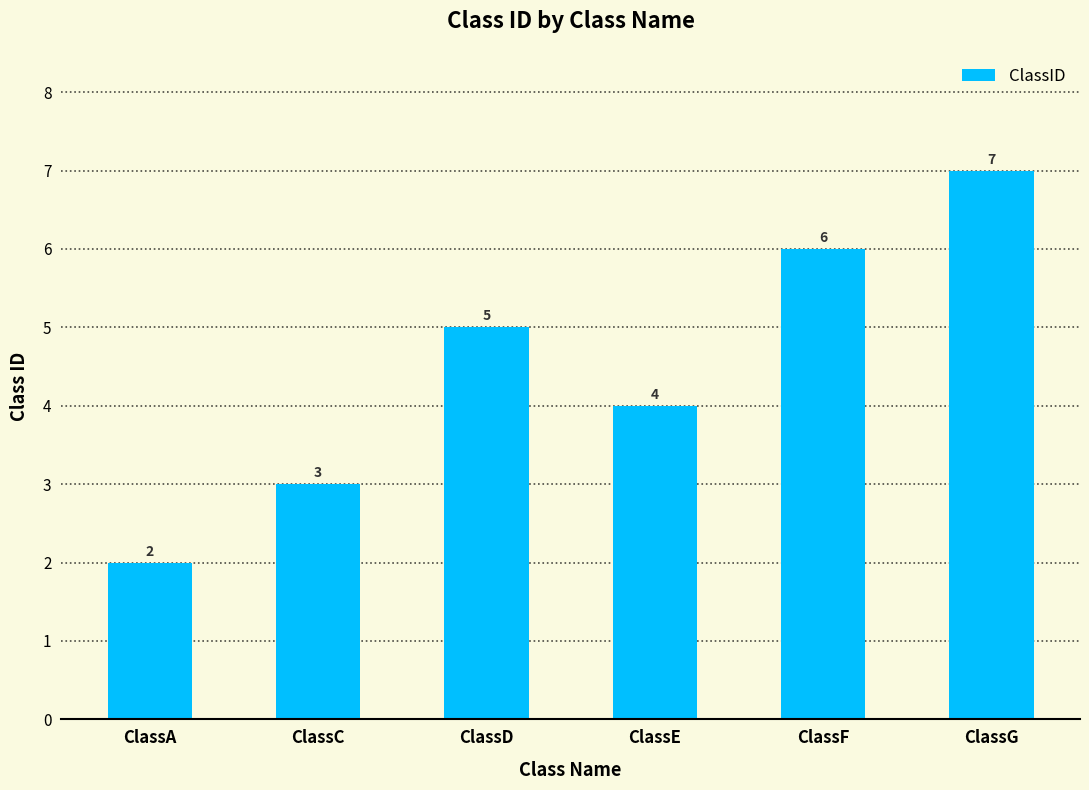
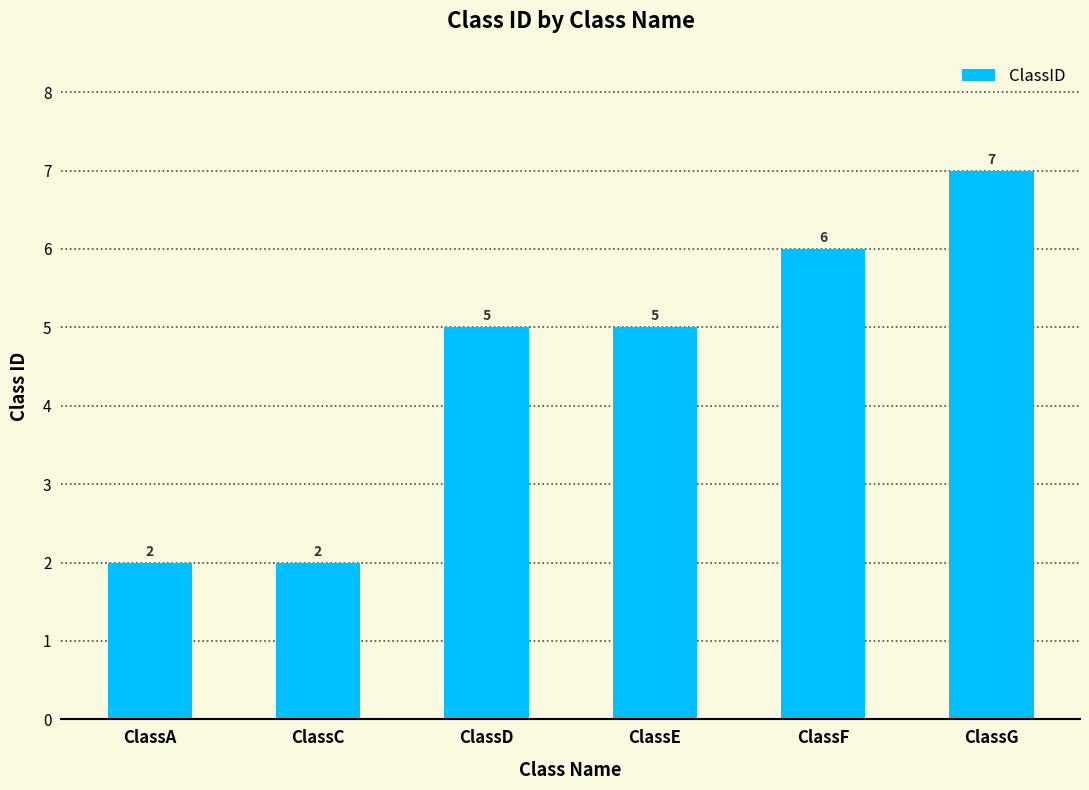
  {
    "ClassA": 2,
-   "ClassC": 3,
+   "ClassC": 2,
    "ClassD": 5,
-   "ClassE": 4,
+   "ClassE": 5,
    "ClassF": 6,
    "ClassG": 7
  }
